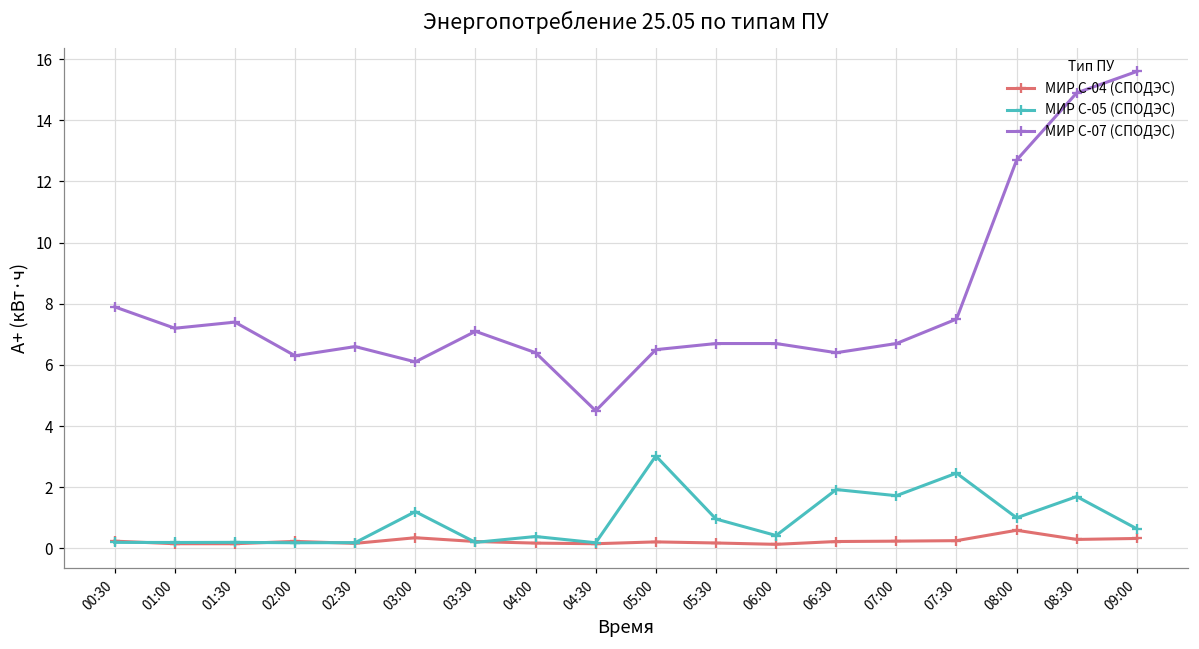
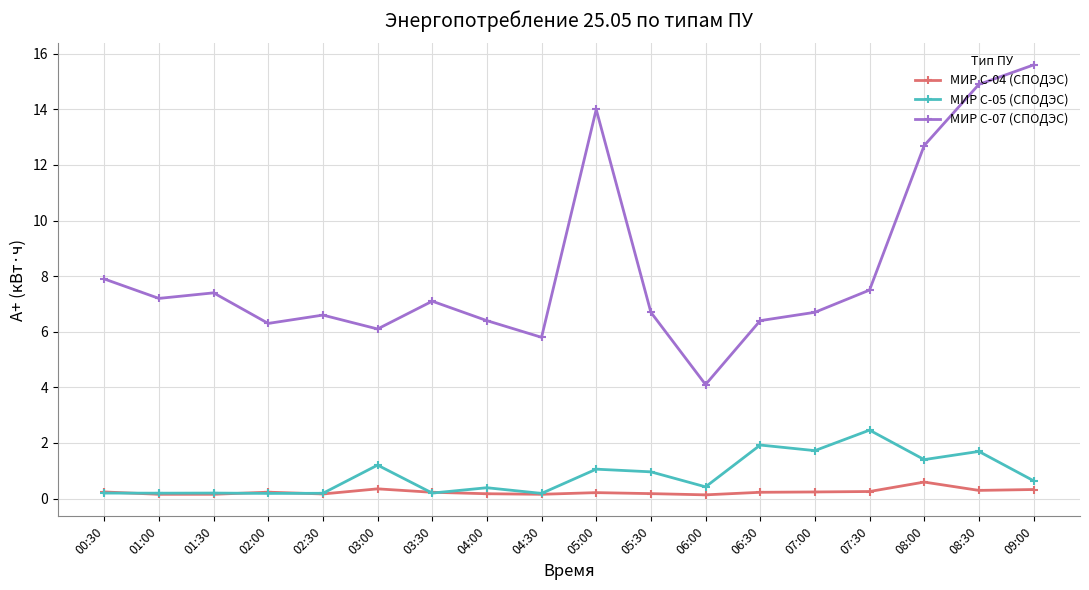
  {
    "МИР С-04 (СПОДЭС)": {
      "03:00": 0.3,
      "04:00": 0.2,
      "05:00": 0.2,
      "05:30": 0.2,
      "06:00": 0.1,
      "06:30": 0.2,
      "07:00": 0.2,
      "07:30": 0.3,
      "08:00": 0.6,
      "08:30": 0.3,
      "09:00": 0.3
    },
    "МИР С-05 (СПОДЭС)": {
      "03:00": 1.2,
      "04:00": 0.4,
-     "05:00": 3.0,
+     "05:00": 1.1,
      "05:30": 1.0,
      "06:00": 0.4,
      "06:30": 1.9,
      "07:00": 1.7,
      "07:30": 2.5,
-     "08:00": 1.0,
+     "08:00": 1.4,
      "08:30": 1.7,
      "09:00": 0.6
    },
    "МИР С-07 (СПОДЭС)": {
      "00:30": 7.9,
      "01:00": 7.2,
      "01:30": 7.4,
      "02:00": 6.3,
      "02:30": 6.6,
      "03:00": 6.1,
      "03:30": 7.1,
      "04:00": 6.4,
-     "04:30": 4.5,
-     "05:00": 6.5,
+     "04:30": 5.8,
+     "05:00": 14.0,
      "05:30": 6.7,
-     "06:00": 6.7,
+     "06:00": 4.1,
      "06:30": 6.4,
      "07:00": 6.7,
      "07:30": 7.5,
      "08:00": 12.7,
      "08:30": 14.9,
      "09:00": 15.6
    }
  }
